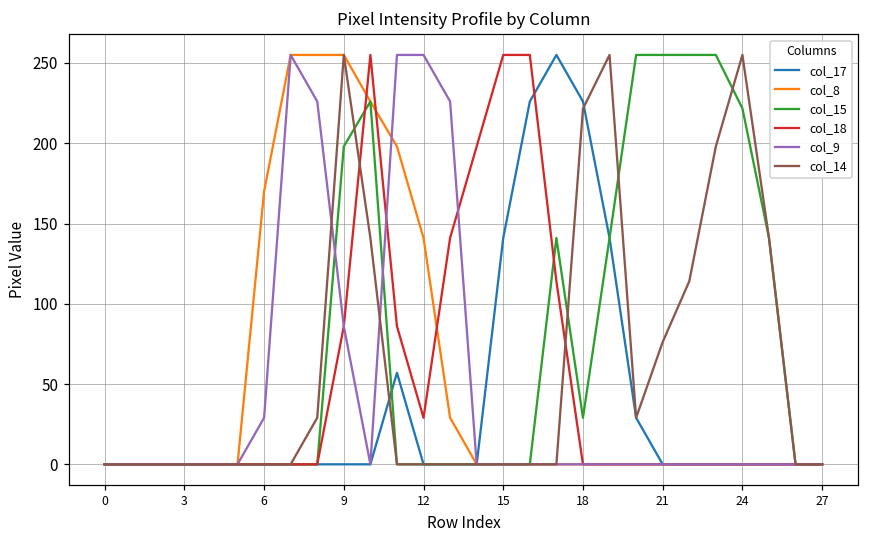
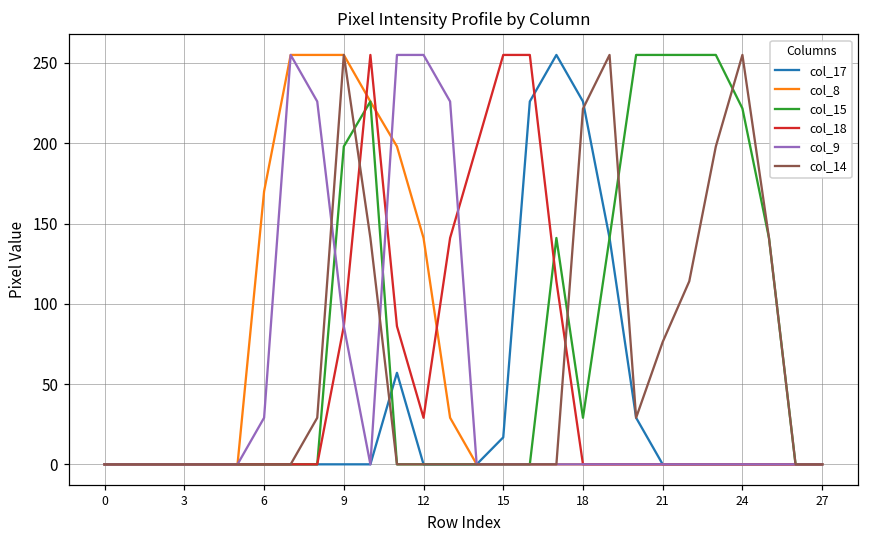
  {
    "col_17": {
      "9": 0,
-     "15": 141,
+     "15": 17,
      "18": 226
    },
    "col_8": {
      "6": 170,
      "12": 141
    },
    "col_15": {
      "9": 198,
      "18": 29,
      "21": 255,
      "24": 222
    },
    "col_18": {
      "12": 29,
      "15": 255
    },
    "col_9": {
      "6": 29,
      "12": 255
    },
    "col_14": {
      "18": 222,
      "21": 76,
      "24": 255
    }
  }
